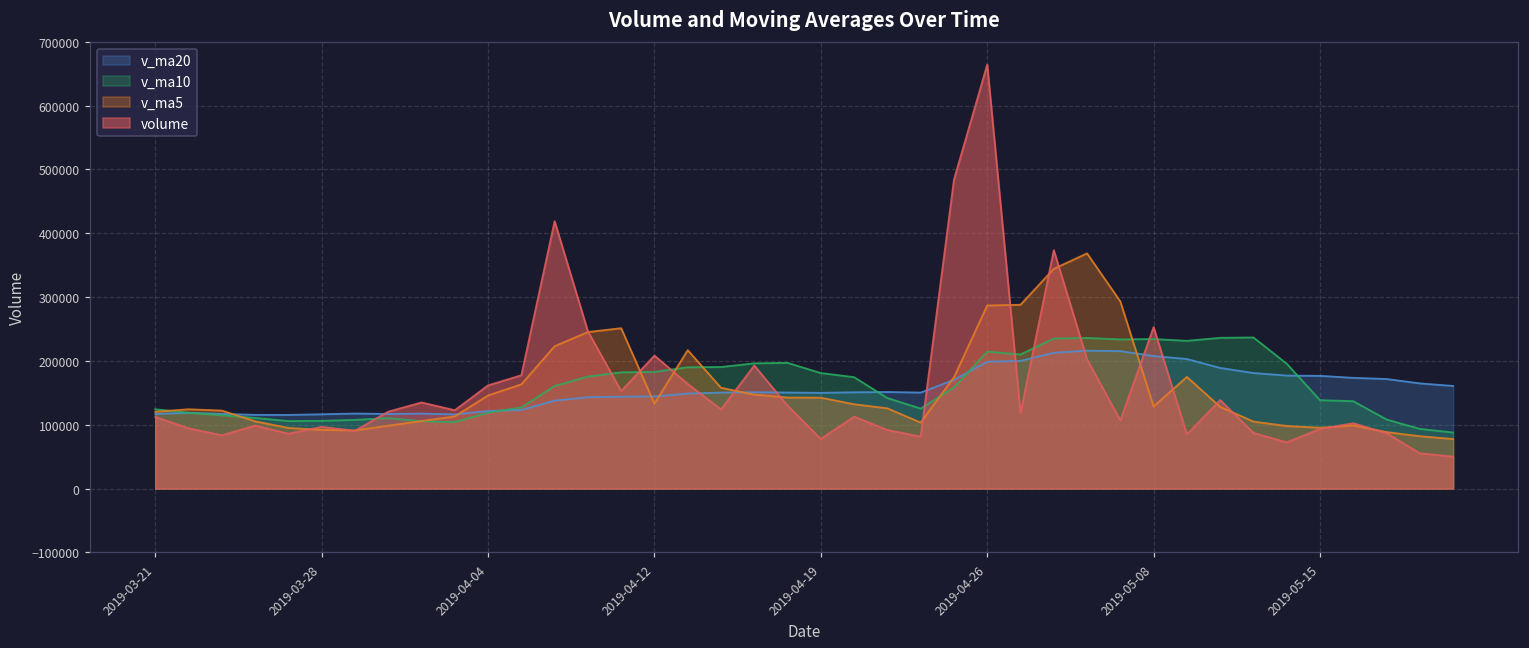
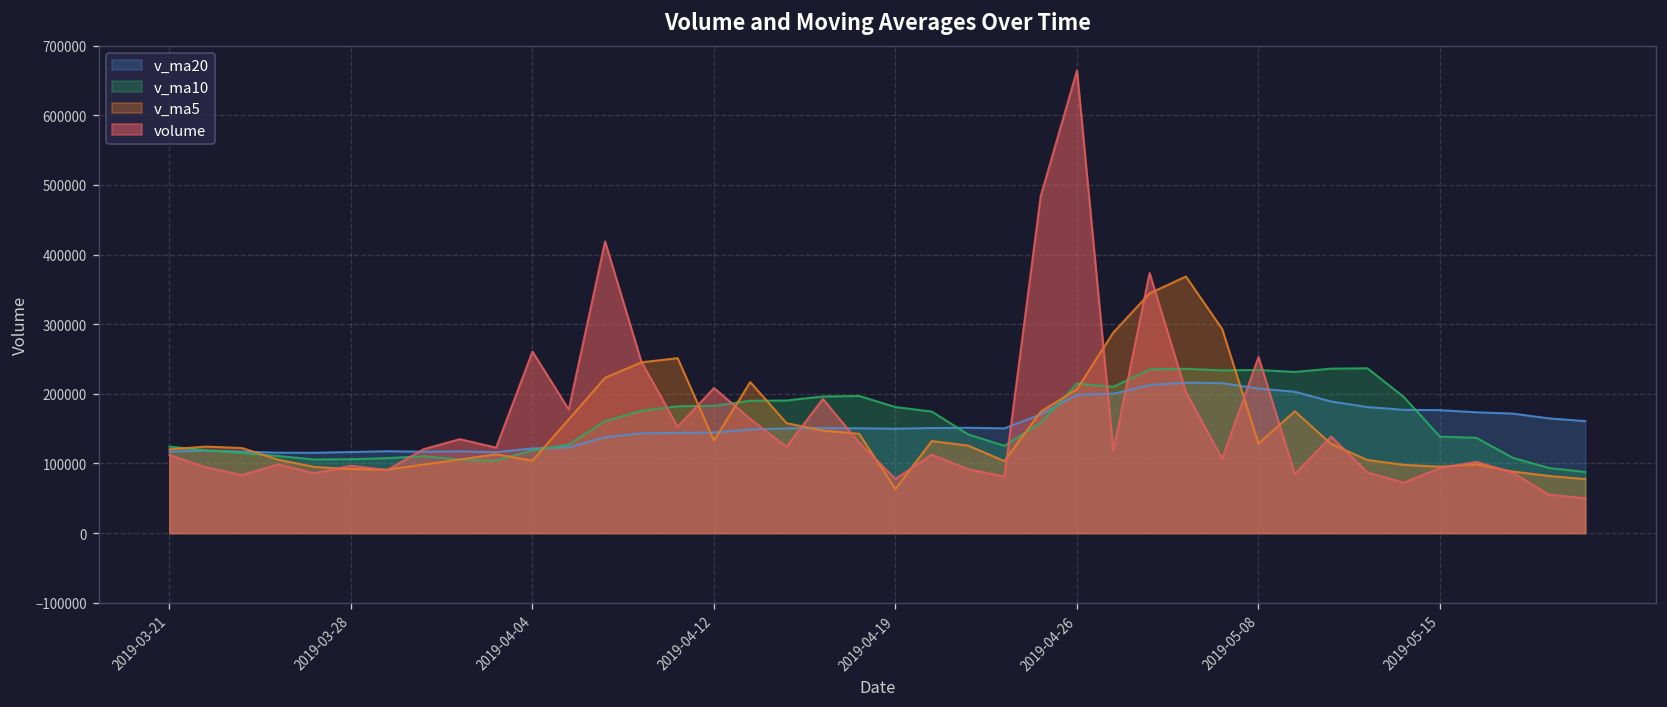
  {
    "v_ma5": {
      "2019-03-28": 90000,
-     "2019-04-04": 150000,
+     "2019-04-04": 100000,
      "2019-04-12": 130000,
-     "2019-04-19": 140000,
-     "2019-04-26": 290000,
+     "2019-04-19": 60000,
+     "2019-04-26": 210000,
      "2019-05-08": 130000
    },
    "volume": {
      "2019-03-21": 110000,
      "2019-03-28": 100000,
-     "2019-04-04": 160000,
+     "2019-04-04": 260000,
      "2019-04-12": 210000,
      "2019-04-19": 80000,
      "2019-04-26": 660000,
      "2019-05-08": 250000
    }
  }
